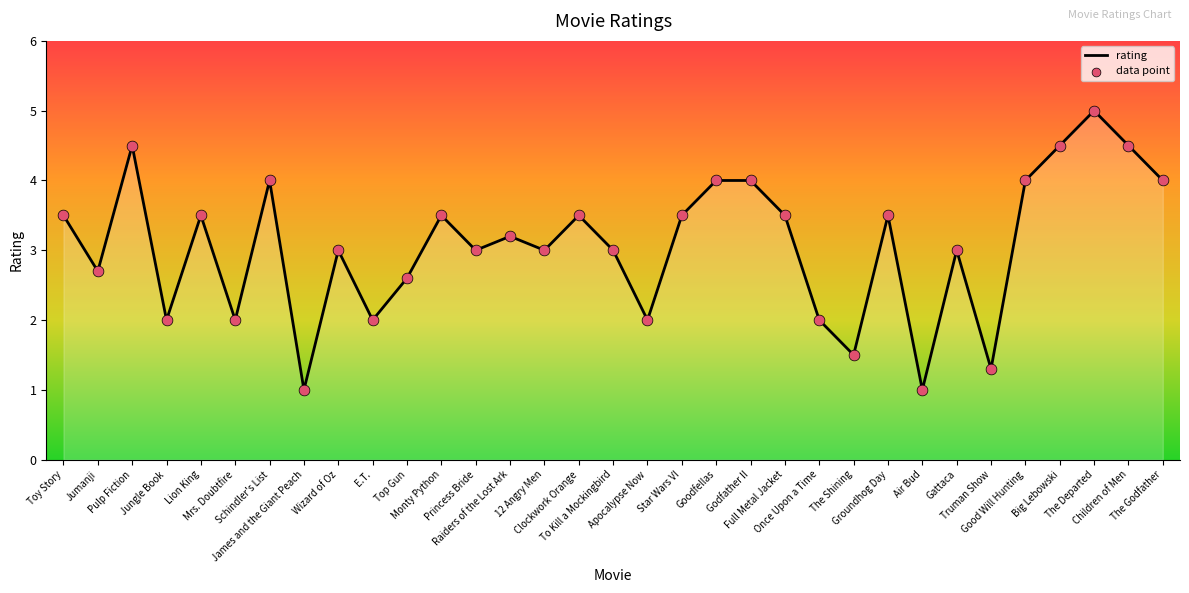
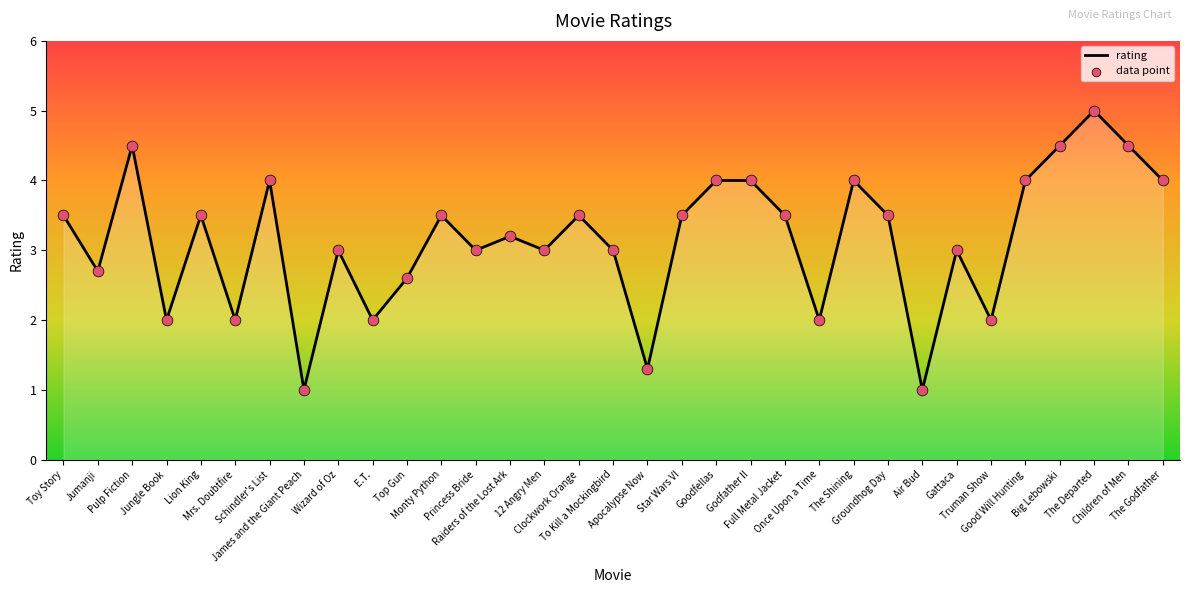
  {
    "Toy Story": 3.5,
    "Jumanji": 2.7,
    "Pulp Fiction": 4.5,
    "Jungle Book": 2.0,
    "Lion King": 3.5,
    "Mrs. Doubtfire": 2.0,
    "Schindler's List": 4.0,
    "James and the Giant Peach": 1.0,
    "Wizard of Oz": 3.0,
    "E.T.": 2.0,
    "Top Gun": 2.6,
    "Monty Python": 3.5,
    "Princess Bride": 3.0,
    "Raiders of the Lost Ark": 3.2,
    "12 Angry Men": 3.0,
    "Clockwork Orange": 3.5,
    "To Kill a Mockingbird": 3.0,
-   "Apocalypse Now": 2.0,
+   "Apocalypse Now": 1.3,
    "Star Wars VI": 3.5,
    "Goodfellas": 4.0,
    "Godfather II": 4.0,
    "Full Metal Jacket": 3.5,
    "Once Upon a Time": 2.0,
-   "The Shining": 1.5,
+   "The Shining": 4.0,
    "Groundhog Day": 3.5,
    "Air Bud": 1.0,
    "Gattaca": 3.0,
-   "Truman Show": 1.3,
+   "Truman Show": 2.0,
    "Good Will Hunting": 4.0,
    "Big Lebowski": 4.5,
    "The Departed": 5.0,
    "Children of Men": 4.5,
    "The Godfather": 4.0
  }
